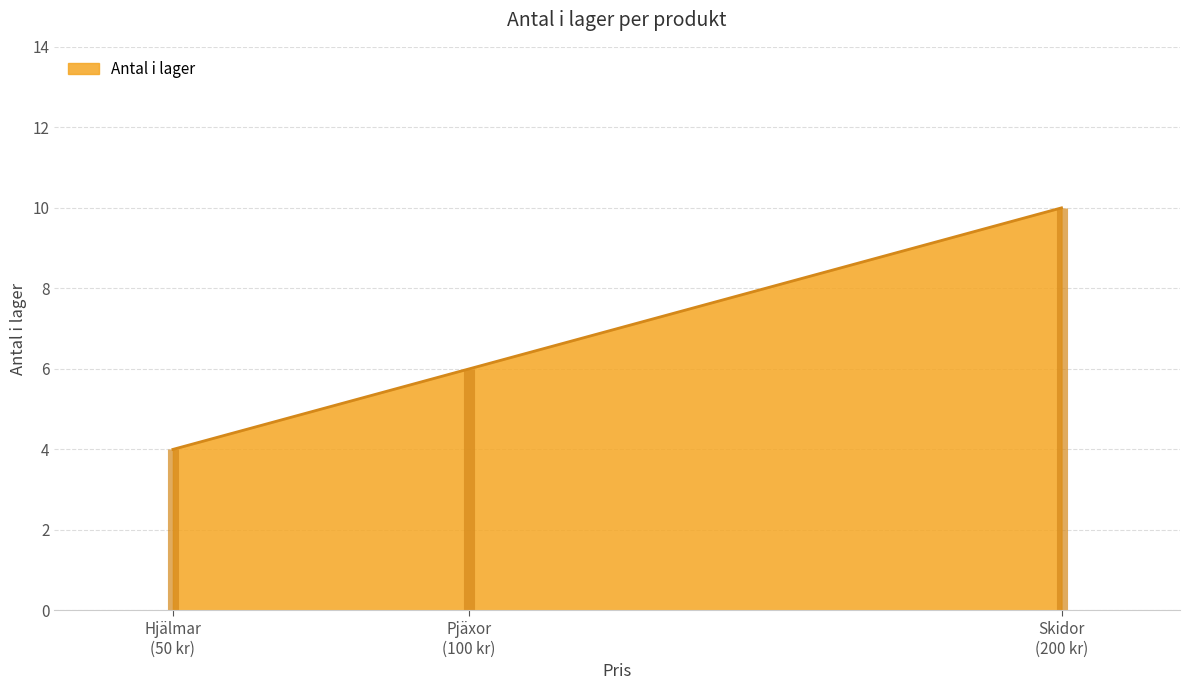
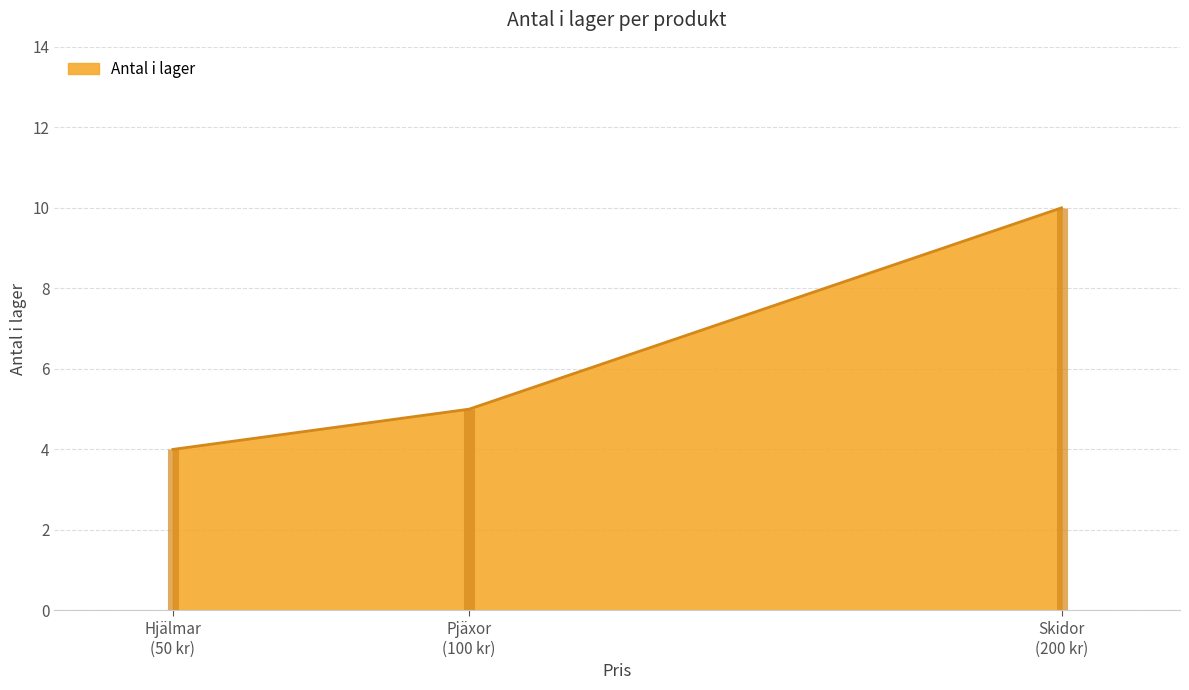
  {
    "Hjälmar (50 kr)": 4,
-   "Pjäxor (100 kr)": 6,
+   "Pjäxor (100 kr)": 5,
    "Skidor (200 kr)": 10
  }
